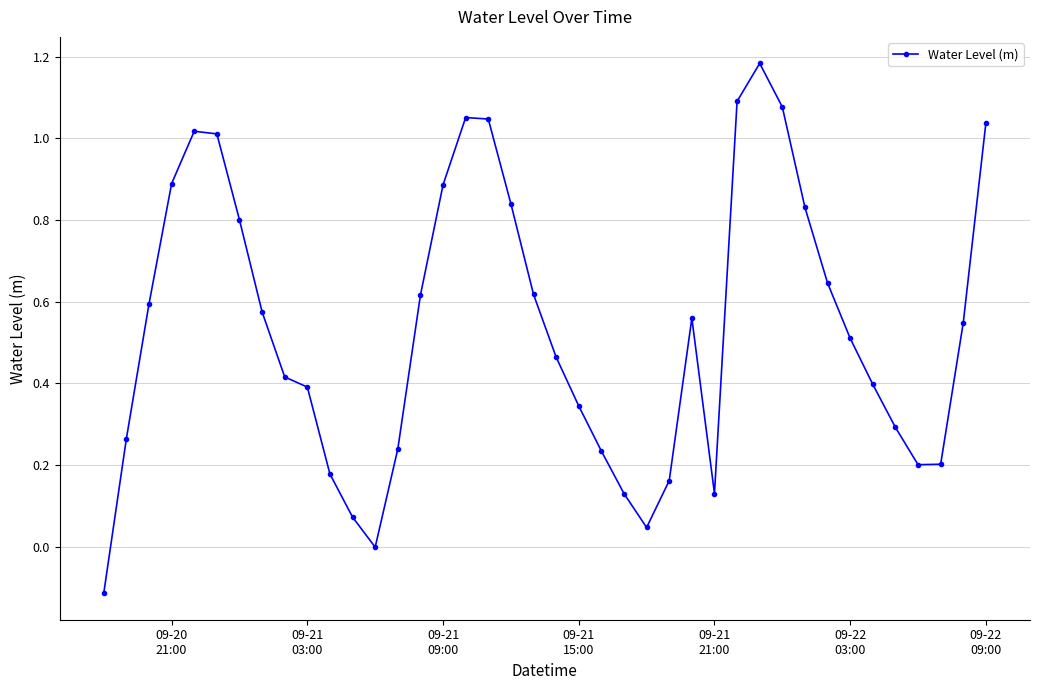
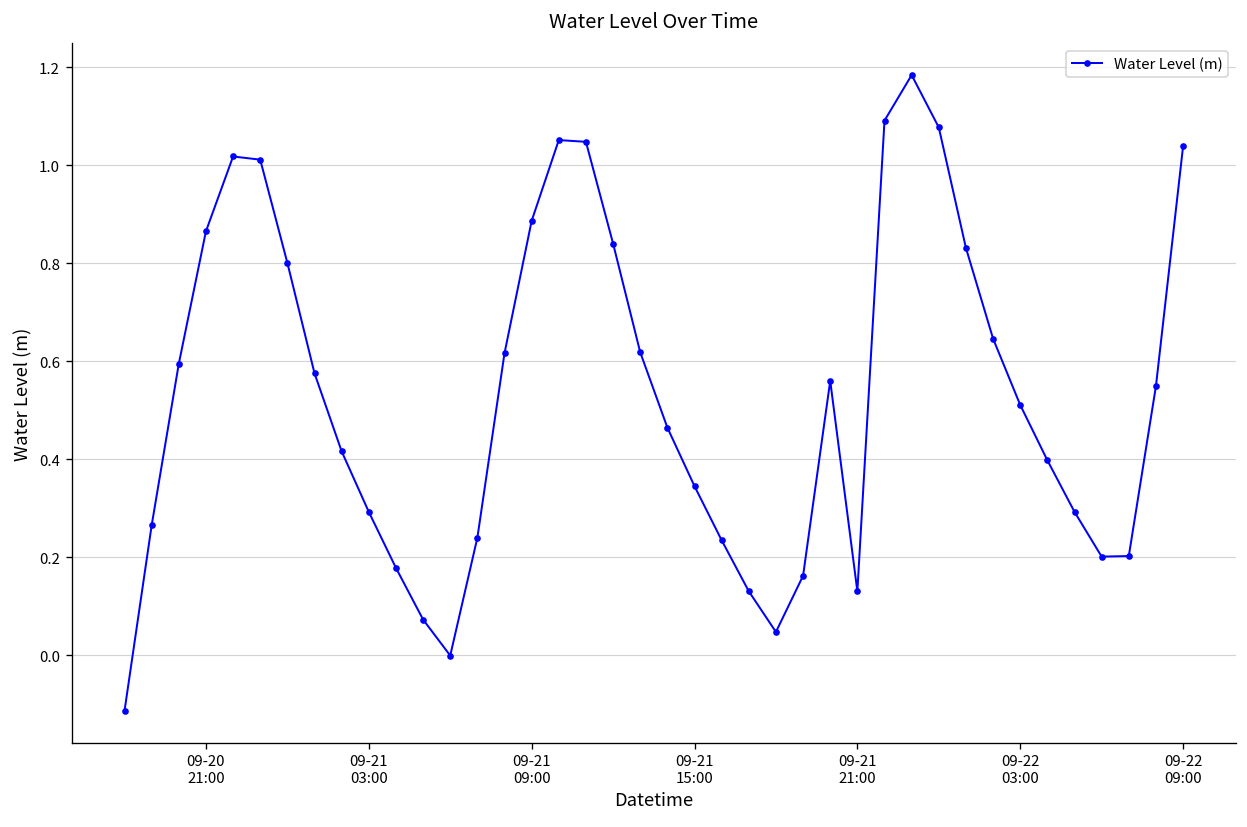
  {
-   "09-20 21:00": 0.89,
-   "09-21 03:00": 0.39,
+   "09-20 21:00": 0.86,
+   "09-21 03:00": 0.29,
    "09-21 09:00": 0.89,
    "09-21 15:00": 0.34,
    "09-21 21:00": 0.13,
    "09-22 03:00": 0.51,
    "09-22 09:00": 1.04
  }
